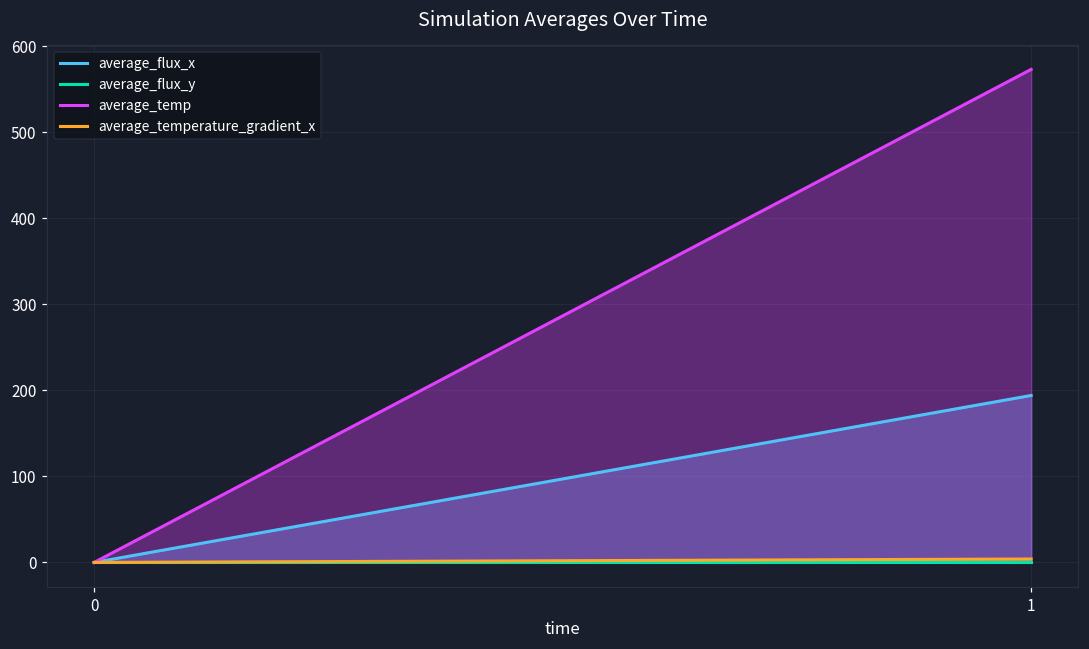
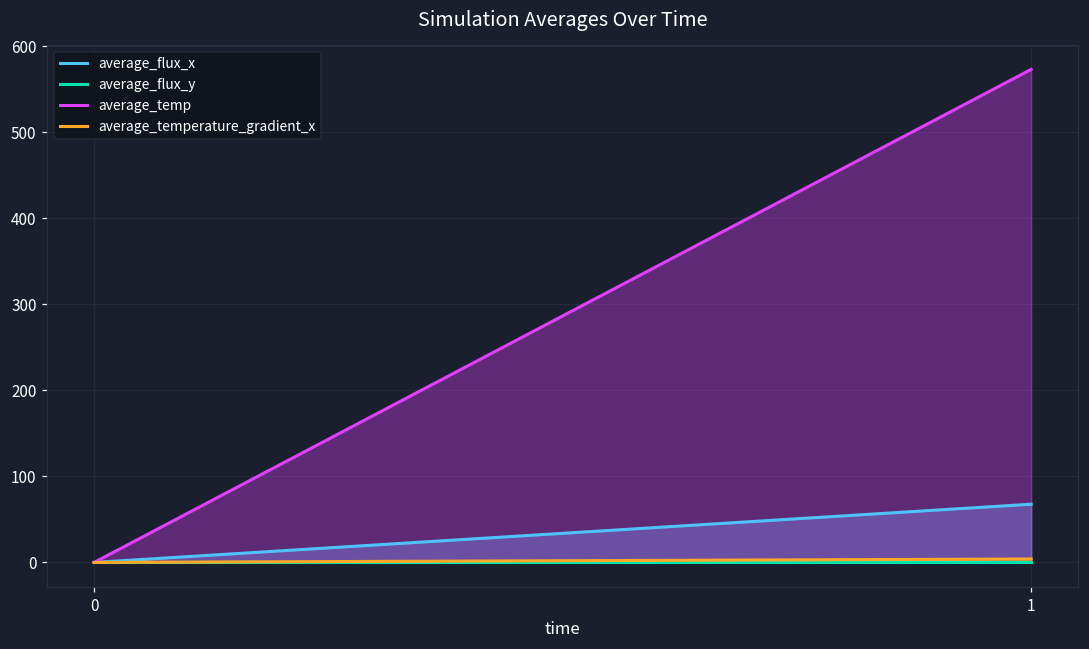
  {
    "average_flux_x": {
-     "1": 190
+     "1": 70
    },
    "average_flux_y": {
      "1": 0
    },
    "average_temp": {
      "1": 570
    },
    "average_temperature_gradient_x": {
      "1": 0
    }
  }
